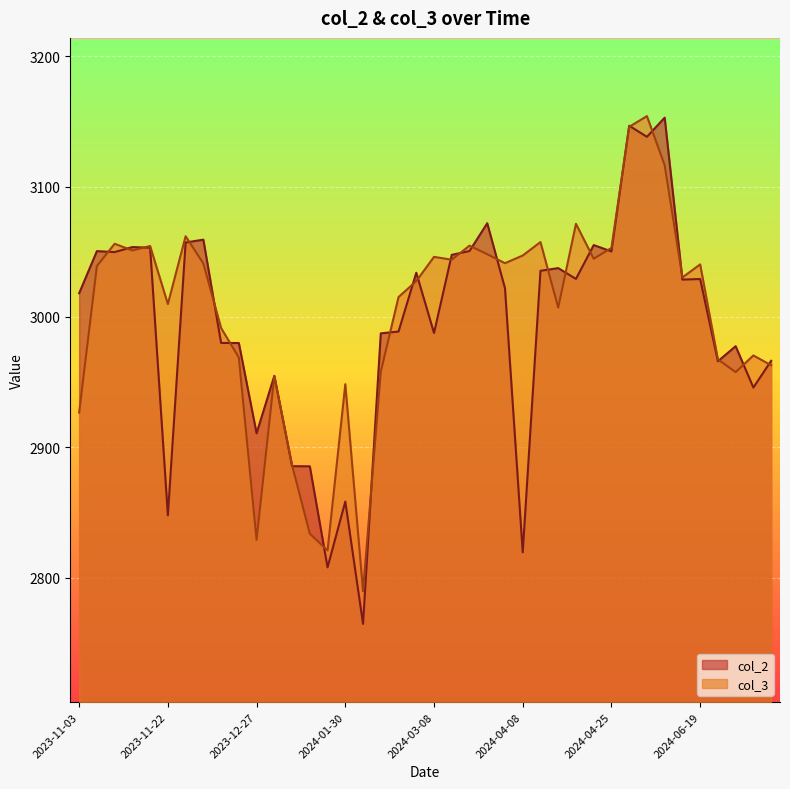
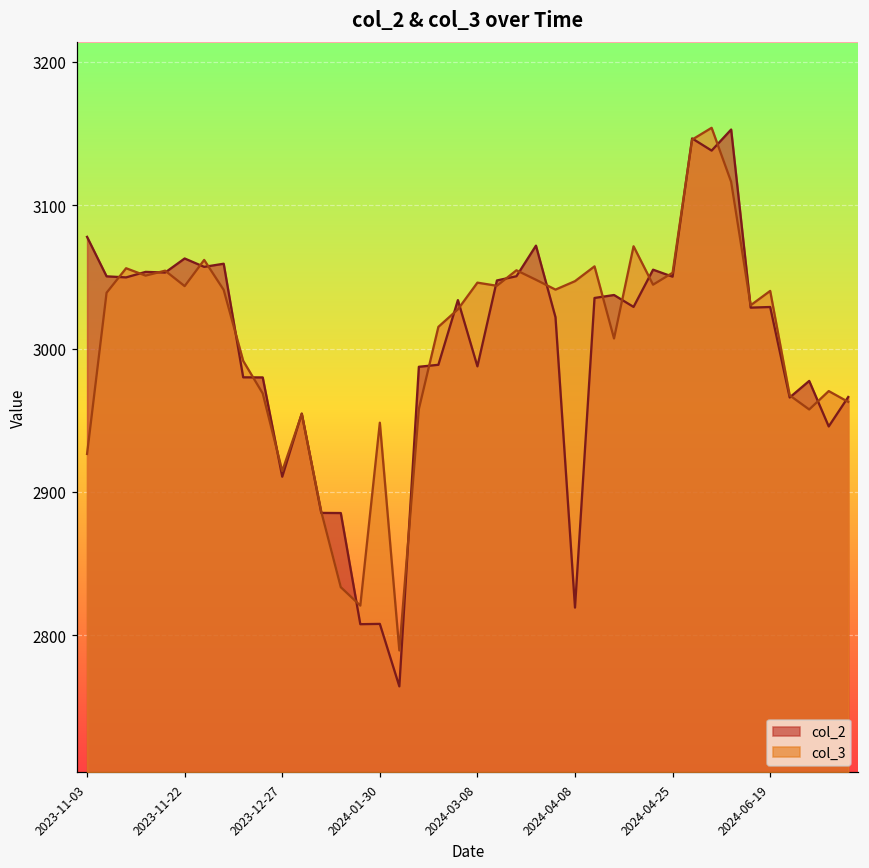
  {
    "col_2": {
-     "2023-11-03": 3018,
-     "2023-11-22": 2848,
+     "2023-11-03": 3078,
+     "2023-11-22": 3063,
      "2023-12-27": 2911,
-     "2024-01-30": 2858,
+     "2024-01-30": 2808,
      "2024-03-08": 2988,
      "2024-04-08": 2819,
      "2024-04-25": 3050,
      "2024-06-19": 3029
    },
    "col_3": {
      "2023-11-03": 2927,
-     "2023-11-22": 3010,
-     "2023-12-27": 2829,
+     "2023-11-22": 3044,
+     "2023-12-27": 2915,
      "2024-01-30": 2948,
      "2024-03-08": 3046,
      "2024-04-08": 3047,
      "2024-04-25": 3053,
      "2024-06-19": 3040
    }
  }
